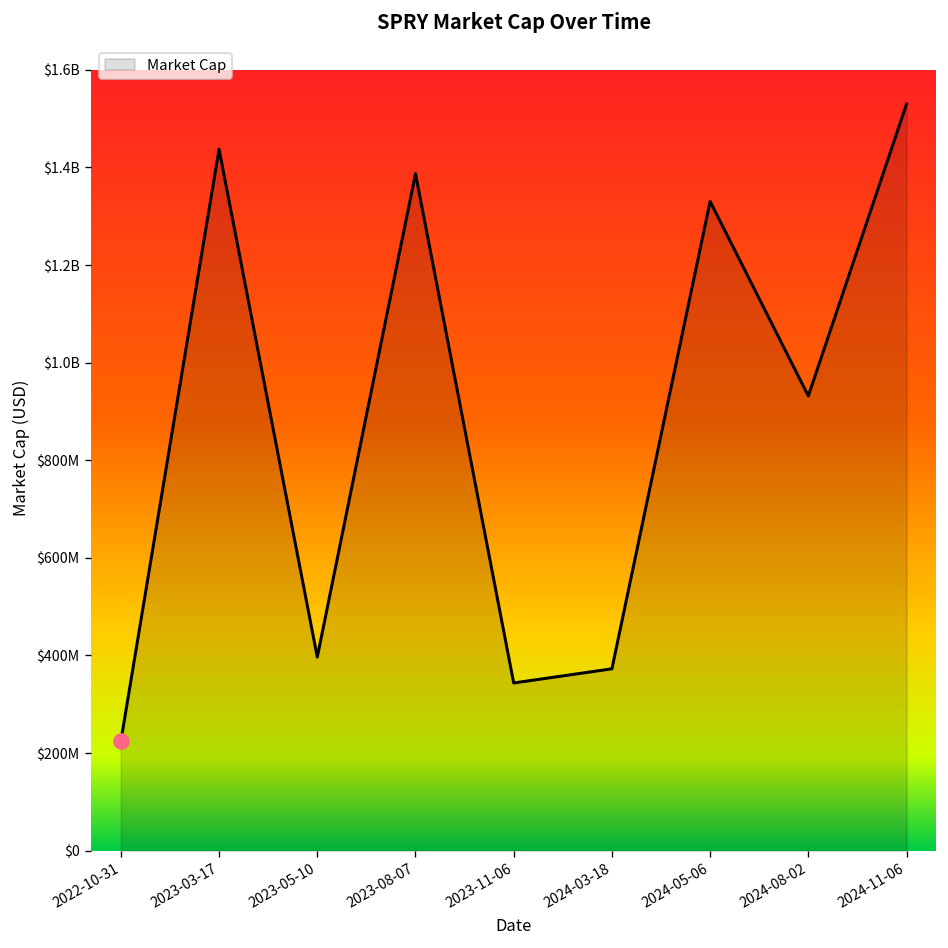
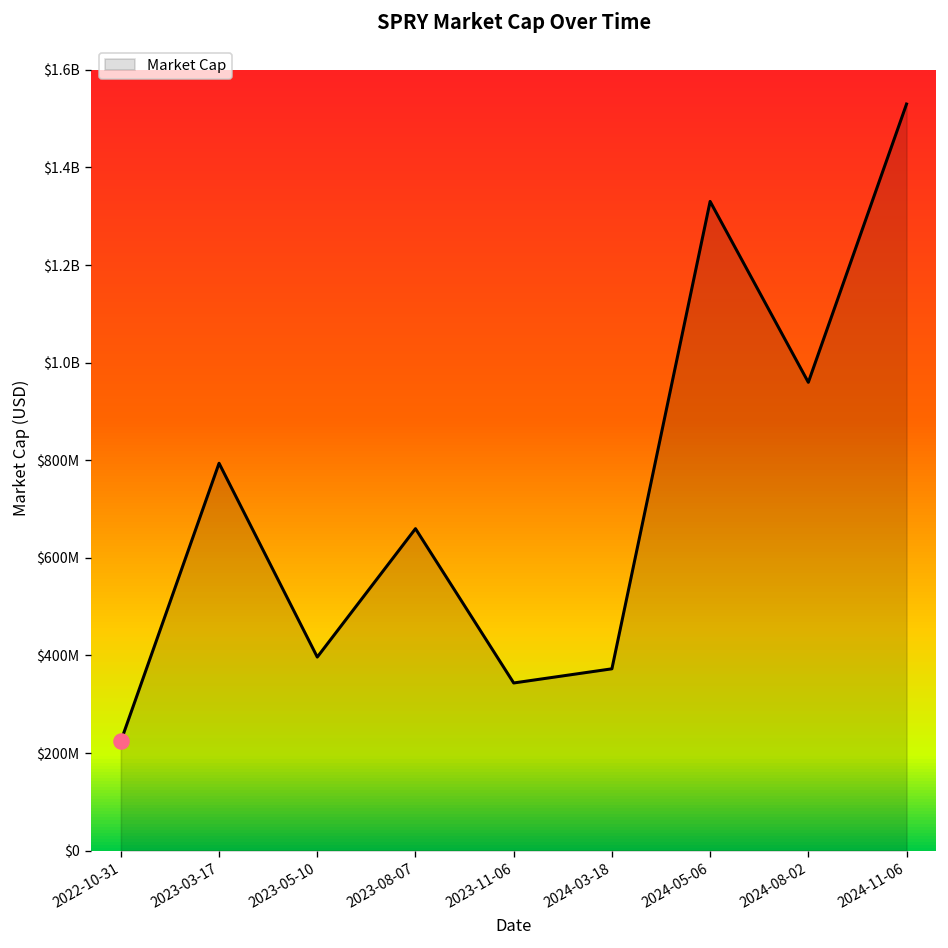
  {
    "Market Cap": {
-     "2023-03-17": "$1440000000",
+     "2023-03-17": "$790000000",
      "2023-05-10": "$400000000",
-     "2023-08-07": "$1390000000",
+     "2023-08-07": "$660000000",
      "2023-11-06": "$340000000",
      "2024-03-18": "$370000000",
      "2024-05-06": "$1330000000",
-     "2024-08-02": "$930000000",
+     "2024-08-02": "$960000000",
      "2024-11-06": "$1530000000"
    }
  }
